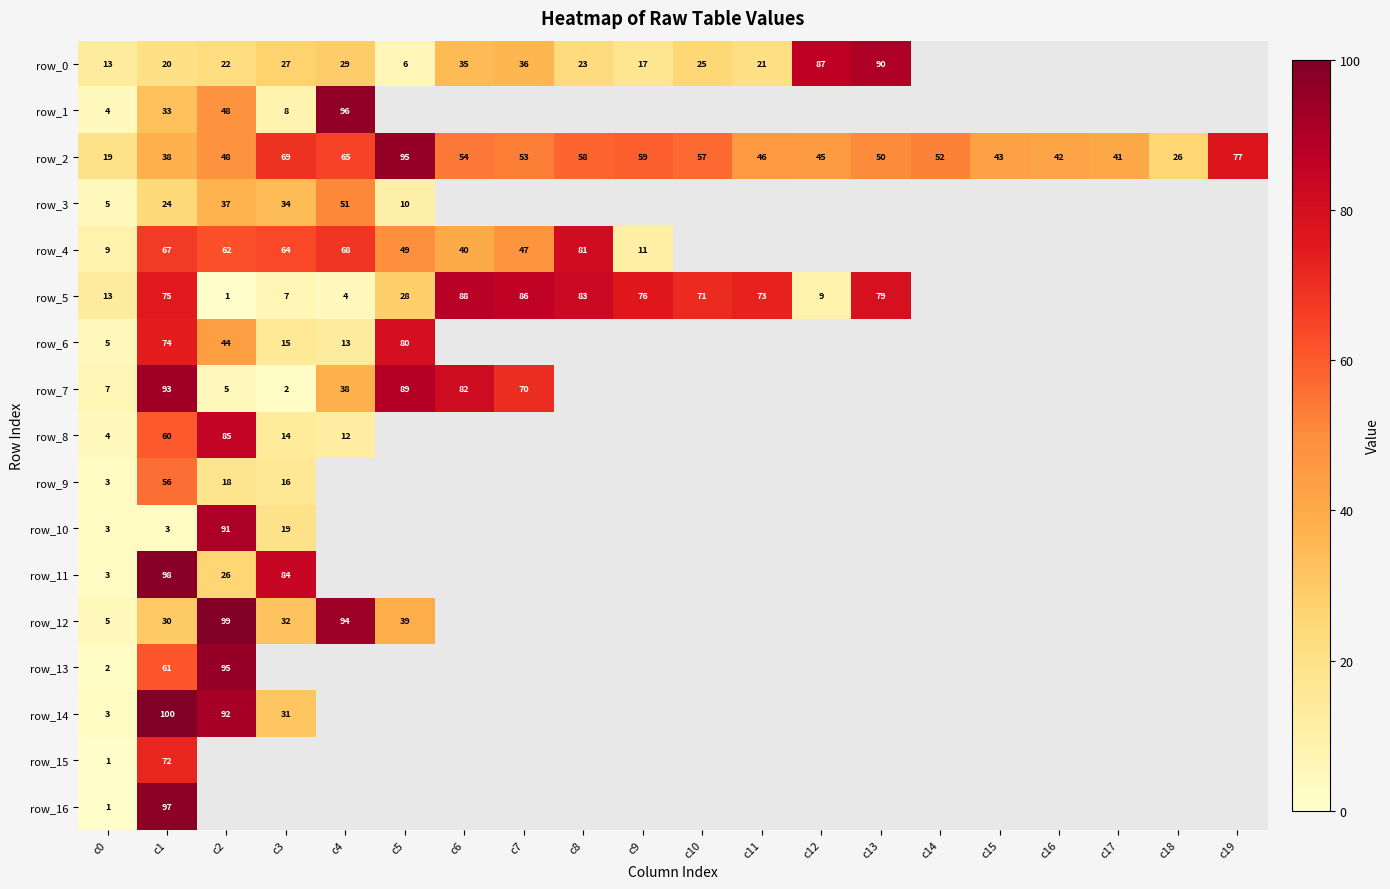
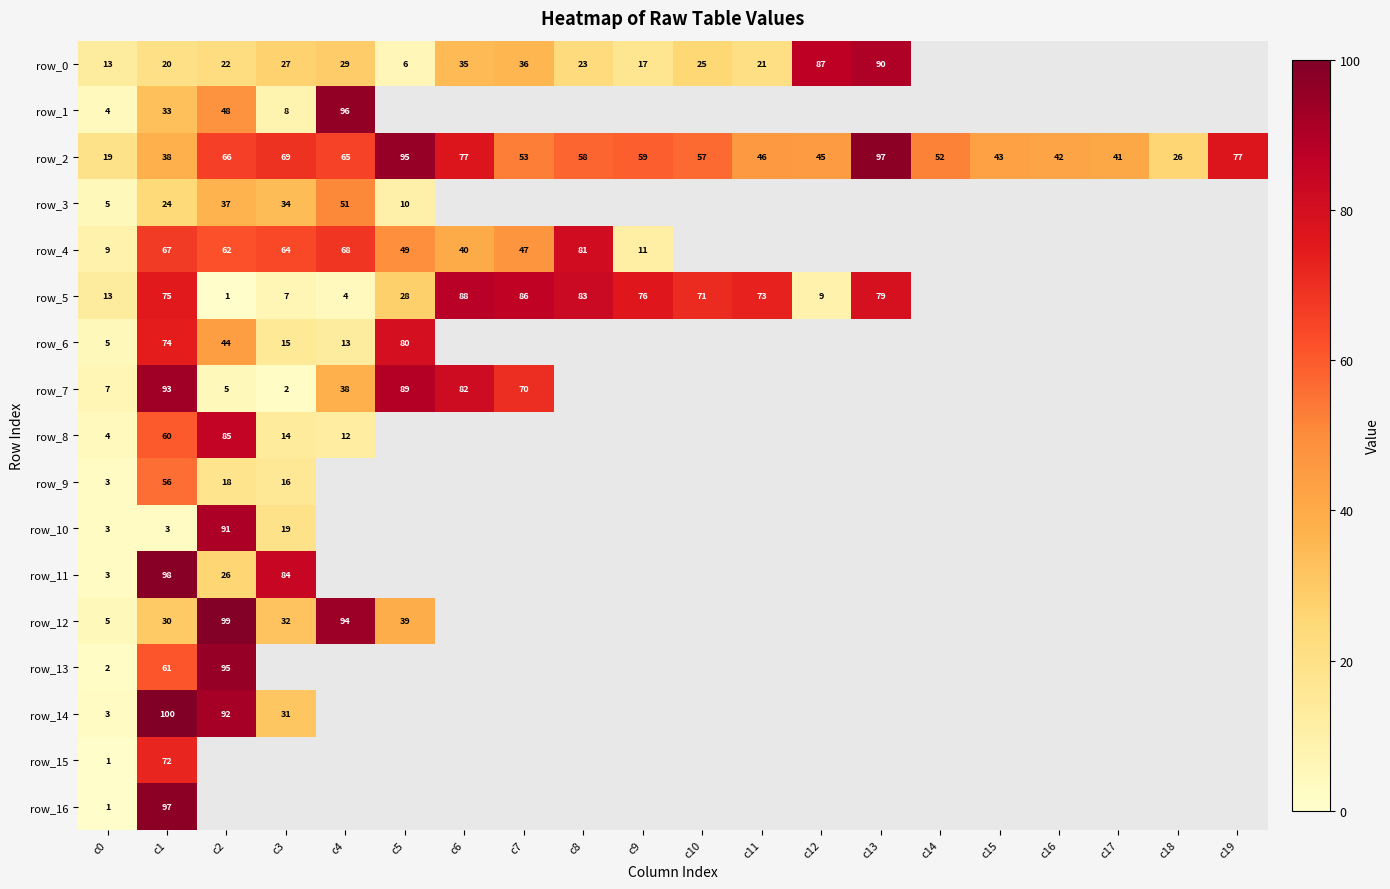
  {
    "row_0": {
      "c0": 13,
      "c1": 20,
      "c2": 22,
      "c3": 27,
      "c4": 29,
      "c5": 6,
      "c6": 35,
      "c7": 36,
      "c8": 23,
      "c9": 17,
      "c10": 25,
      "c11": 21,
      "c12": 87,
      "c13": 90
    },
    "row_1": {
      "c0": 4,
      "c1": 33,
      "c2": 48,
      "c3": 8,
      "c4": 96
    },
    "row_2": {
      "c0": 19,
      "c1": 38,
-     "c2": 48,
+     "c2": 66,
      "c3": 69,
      "c4": 65,
      "c5": 95,
-     "c6": 54,
+     "c6": 77,
      "c7": 53,
      "c8": 58,
      "c9": 59,
      "c10": 57,
      "c11": 46,
      "c12": 45,
-     "c13": 50,
+     "c13": 97,
      "c14": 52,
      "c15": 43,
      "c16": 42,
      "c17": 41,
      "c18": 26,
      "c19": 77
    },
    "row_3": {
      "c0": 5,
      "c1": 24,
      "c2": 37,
      "c3": 34,
      "c4": 51,
      "c5": 10
    },
    "row_4": {
      "c0": 9,
      "c1": 67,
      "c2": 62,
      "c3": 64,
      "c4": 68,
      "c5": 49,
      "c6": 40,
      "c7": 47,
      "c8": 81,
      "c9": 11
    },
    "row_5": {
      "c0": 13,
      "c1": 75,
      "c2": 1,
      "c3": 7,
      "c4": 4,
      "c5": 28,
      "c6": 88,
      "c7": 86,
      "c8": 83,
      "c9": 76,
      "c10": 71,
      "c11": 73,
      "c12": 9,
      "c13": 79
    },
    "row_6": {
      "c0": 5,
      "c1": 74,
      "c2": 44,
      "c3": 15,
      "c4": 13,
      "c5": 80
    },
    "row_7": {
      "c0": 7,
      "c1": 93,
      "c2": 5,
      "c3": 2,
      "c4": 38,
      "c5": 89,
      "c6": 82,
      "c7": 70
    },
    "row_8": {
      "c0": 4,
      "c1": 60,
      "c2": 85,
      "c3": 14,
      "c4": 12
    },
    "row_9": {
      "c0": 3,
      "c1": 56,
      "c2": 18,
      "c3": 16
    },
    "row_10": {
      "c0": 3,
      "c1": 3,
      "c2": 91,
      "c3": 19
    },
    "row_11": {
      "c0": 3,
      "c1": 98,
      "c2": 26,
      "c3": 84
    },
    "row_12": {
      "c0": 5,
      "c1": 30,
      "c2": 99,
      "c3": 32,
      "c4": 94,
      "c5": 39
    },
    "row_13": {
      "c0": 2,
      "c1": 61,
      "c2": 95
    },
    "row_14": {
      "c0": 3,
      "c1": 100,
      "c2": 92,
      "c3": 31
    },
    "row_15": {
      "c0": 1,
      "c1": 72
    },
    "row_16": {
      "c0": 1,
      "c1": 97
    }
  }
